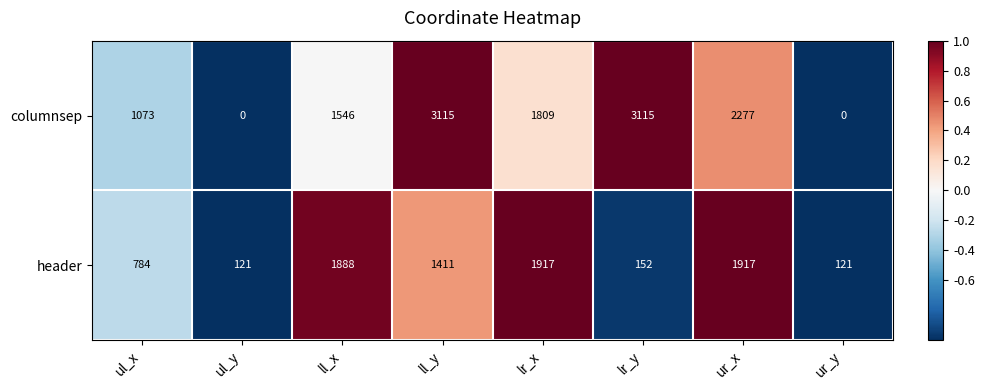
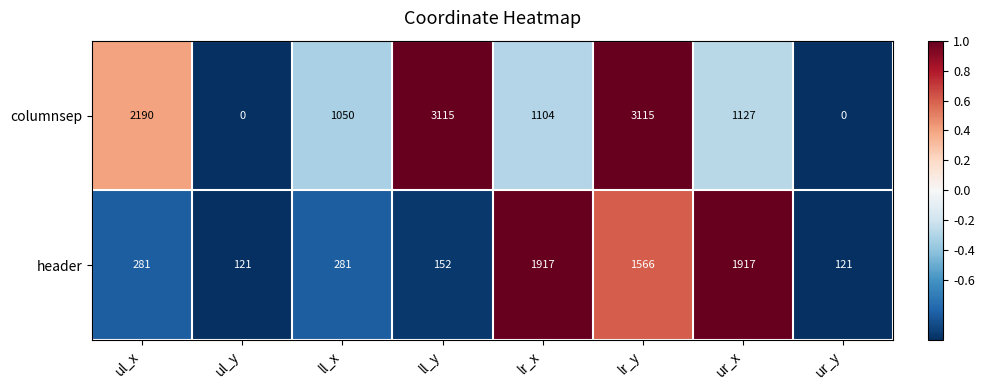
  {
    "columnsep": {
-     "ul_x": 1073,
+     "ul_x": 2190,
      "ul_y": 0,
-     "ll_x": 1546,
+     "ll_x": 1050,
      "ll_y": 3115,
-     "lr_x": 1809,
+     "lr_x": 1104,
      "lr_y": 3115,
-     "ur_x": 2277,
+     "ur_x": 1127,
      "ur_y": 0
    },
    "header": {
-     "ul_x": 784,
+     "ul_x": 281,
      "ul_y": 121,
-     "ll_x": 1888,
-     "ll_y": 1411,
+     "ll_x": 281,
+     "ll_y": 152,
      "lr_x": 1917,
-     "lr_y": 152,
+     "lr_y": 1566,
      "ur_x": 1917,
      "ur_y": 121
    }
  }
